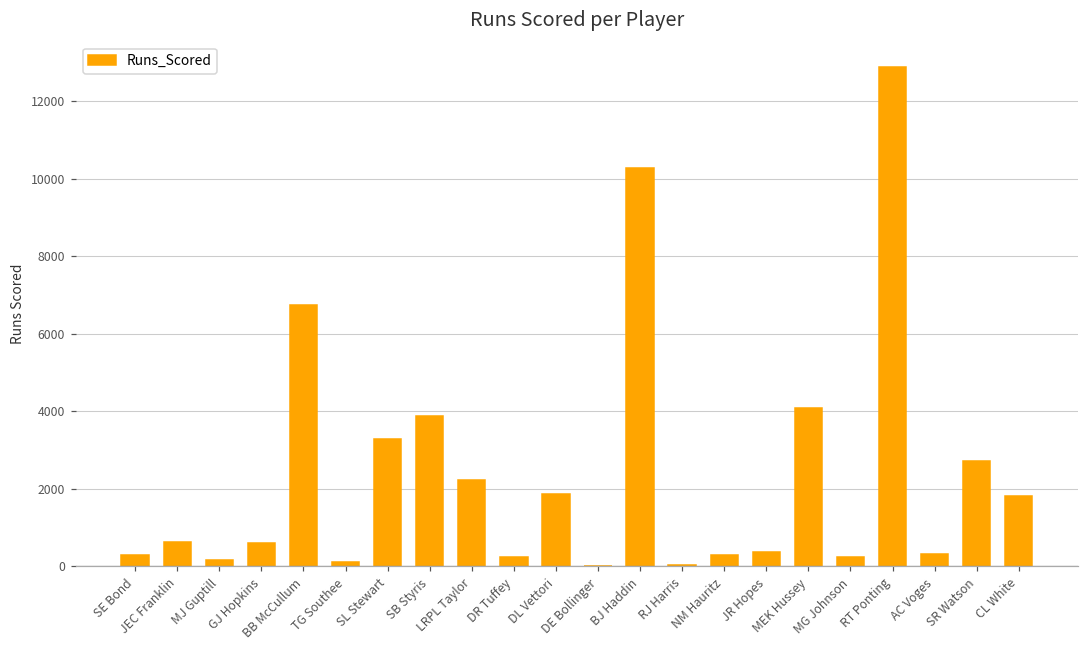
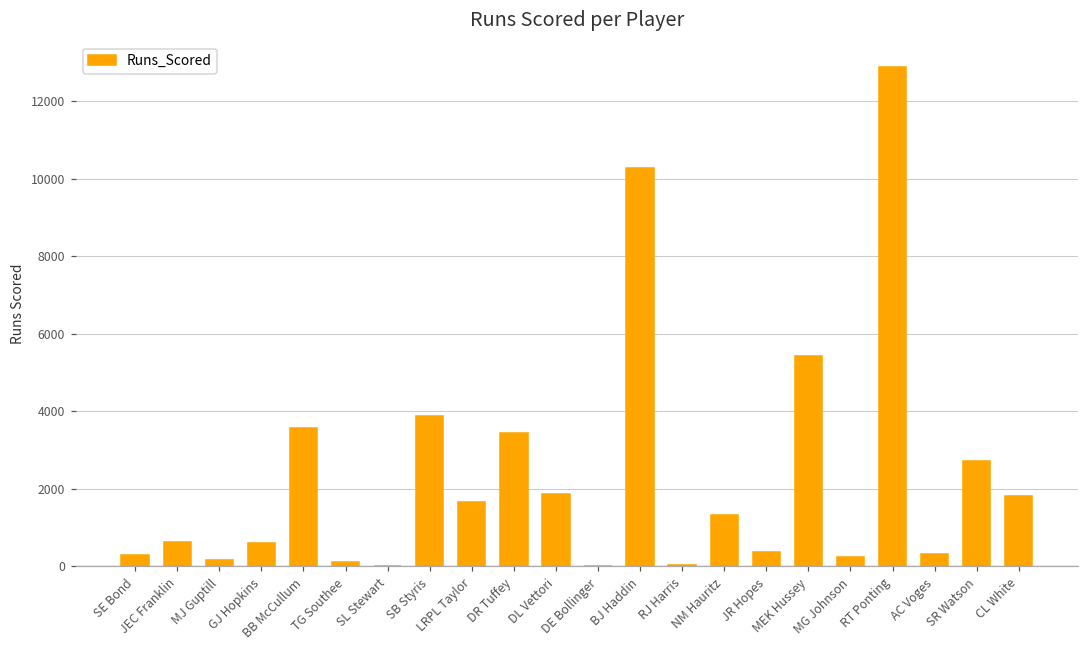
  {
    "SE Bond": 300,
    "JEC Franklin": 600,
    "MJ Guptill": 200,
    "GJ Hopkins": 600,
-   "BB McCullum": 6700,
+   "BB McCullum": 3600,
    "TG Southee": 100,
-   "SL Stewart": 3300,
+   "SL Stewart": 0,
    "SB Styris": 3900,
-   "LRPL Taylor": 2200,
-   "DR Tuffey": 200,
+   "LRPL Taylor": 1700,
+   "DR Tuffey": 3400,
    "DL Vettori": 1900,
    "DE Bollinger": 0,
    "BJ Haddin": 10300,
-   "NM Hauritz": 300,
+   "NM Hauritz": 1300,
    "JR Hopes": 400,
-   "MEK Hussey": 4100,
+   "MEK Hussey": 5400,
    "MG Johnson": 200,
    "RT Ponting": 12900,
    "AC Voges": 300,
    "SR Watson": 2700,
    "CL White": 1800
  }
